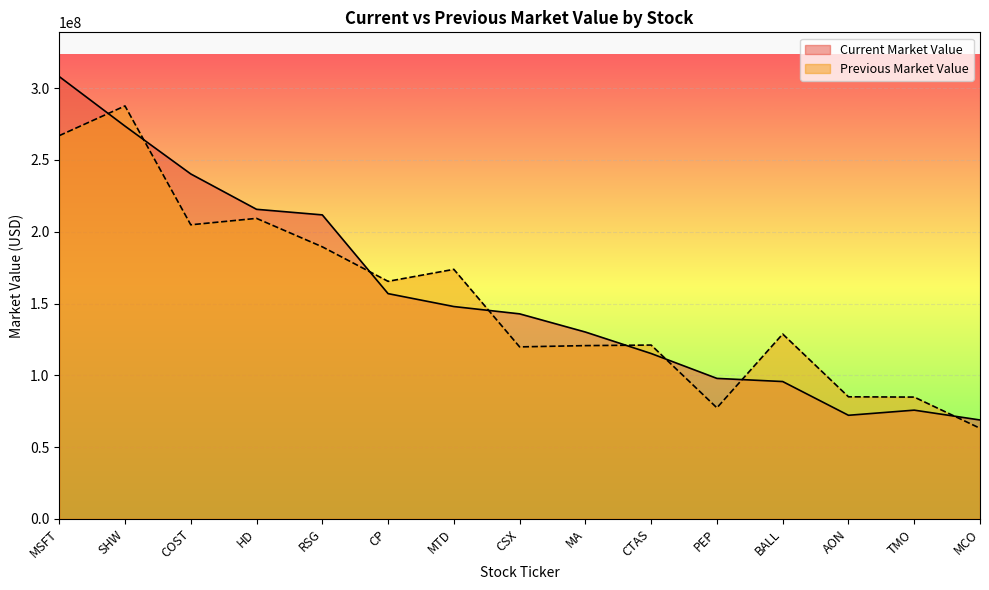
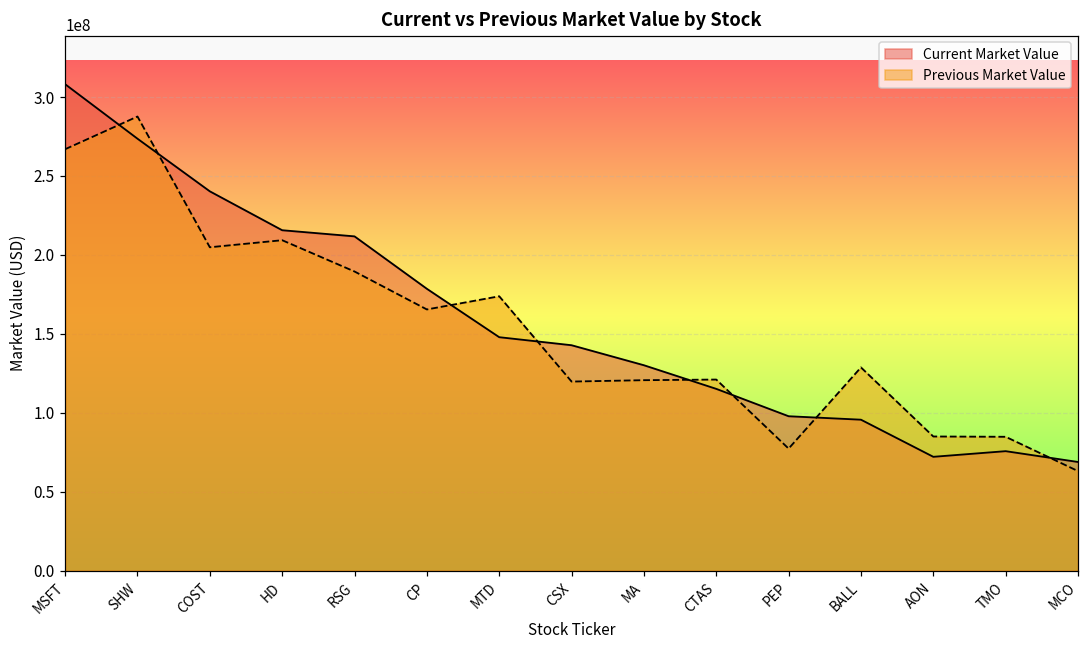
  {
    "Current Market Value": {
      "MSFT": 308000000,
      "SHW": 274000000,
      "COST": 240000000,
      "HD": 216000000,
      "RSG": 212000000,
-     "CP": 157000000,
+     "CP": 179000000,
      "MTD": 148000000,
      "CSX": 143000000,
      "MA": 130000000,
      "CTAS": 115000000,
      "PEP": 98000000,
      "BALL": 96000000,
      "AON": 72000000,
      "TMO": 76000000,
      "MCO": 69000000
    },
    "Previous Market Value": {
      "MSFT": 267000000,
      "SHW": 288000000,
      "COST": 205000000,
      "HD": 209000000,
      "RSG": 189000000,
      "CP": 165000000,
      "MTD": 174000000,
      "CSX": 120000000,
      "MA": 121000000,
      "CTAS": 121000000,
      "PEP": 77000000,
      "BALL": 129000000,
      "AON": 85000000,
      "TMO": 85000000,
      "MCO": 63000000
    }
  }
